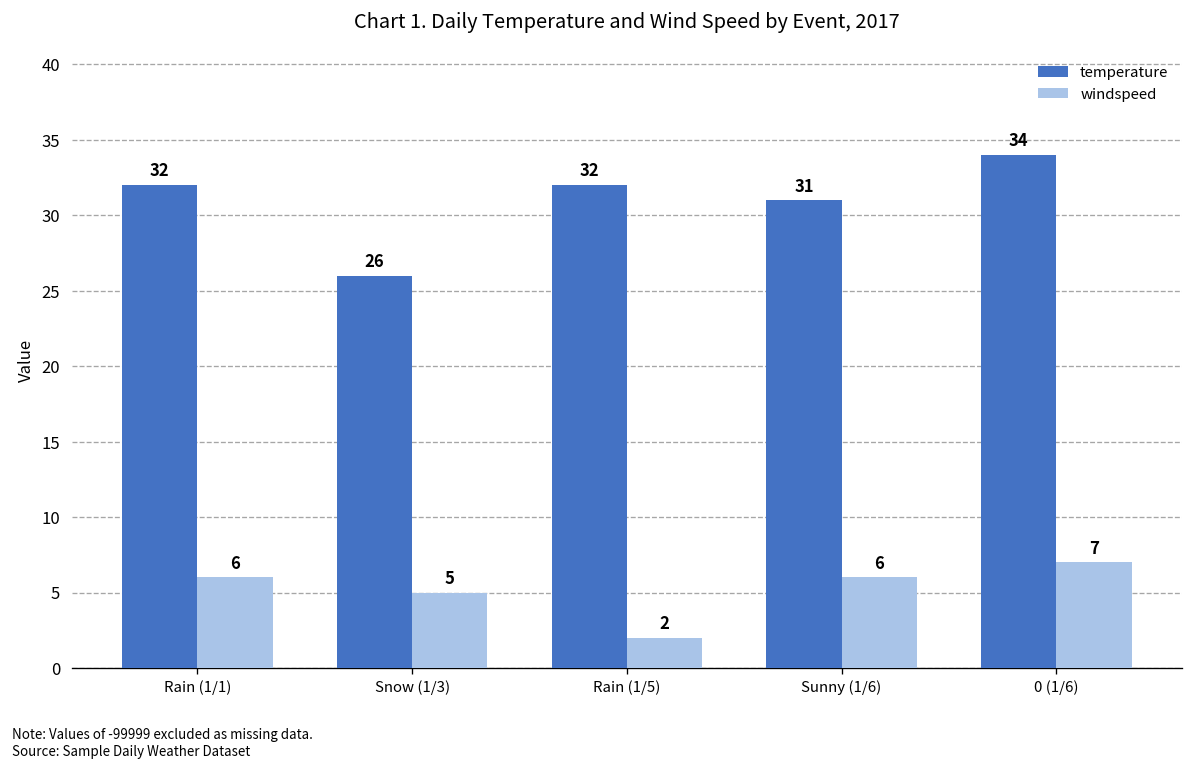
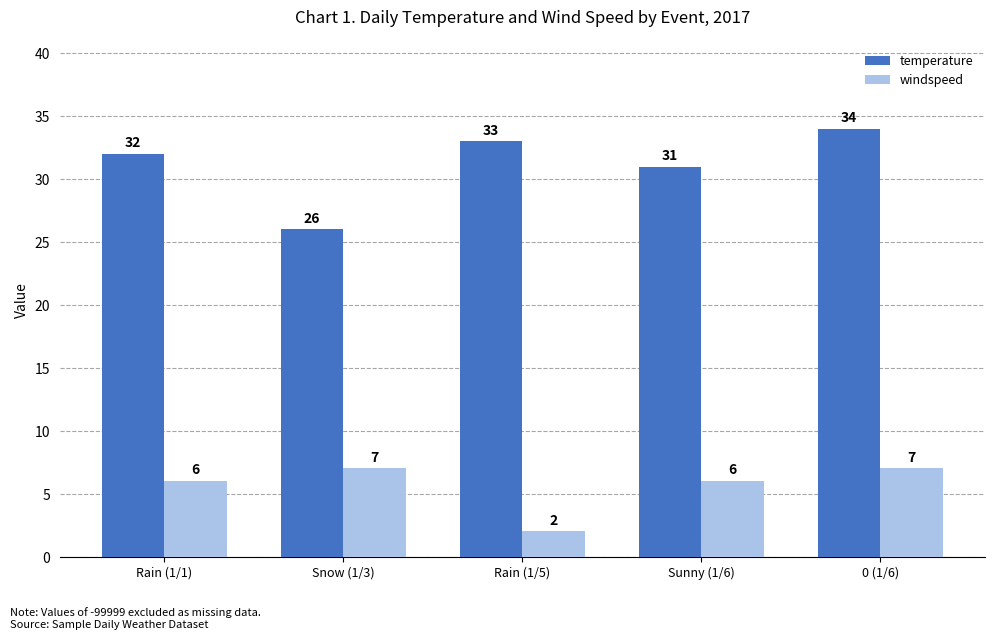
  {
    "temperature": {
      "Rain (1/1)": 32,
      "Snow (1/3)": 26,
-     "Rain (1/5)": 32,
+     "Rain (1/5)": 33,
      "Sunny (1/6)": 31,
      "0 (1/6)": 34
    },
    "windspeed": {
      "Rain (1/1)": 6,
-     "Snow (1/3)": 5,
+     "Snow (1/3)": 7,
      "Rain (1/5)": 2,
      "Sunny (1/6)": 6,
      "0 (1/6)": 7
    }
  }
